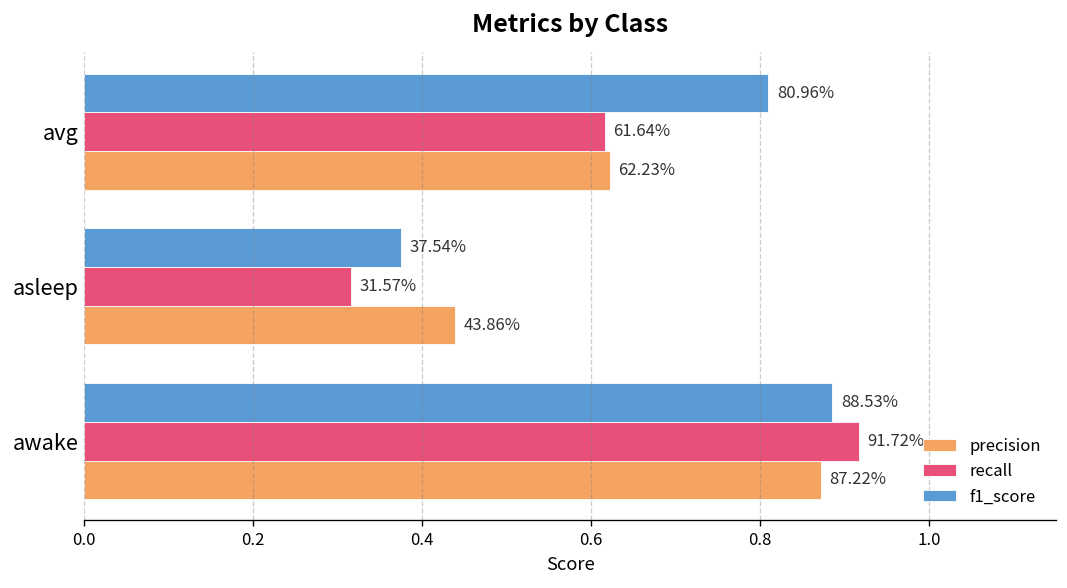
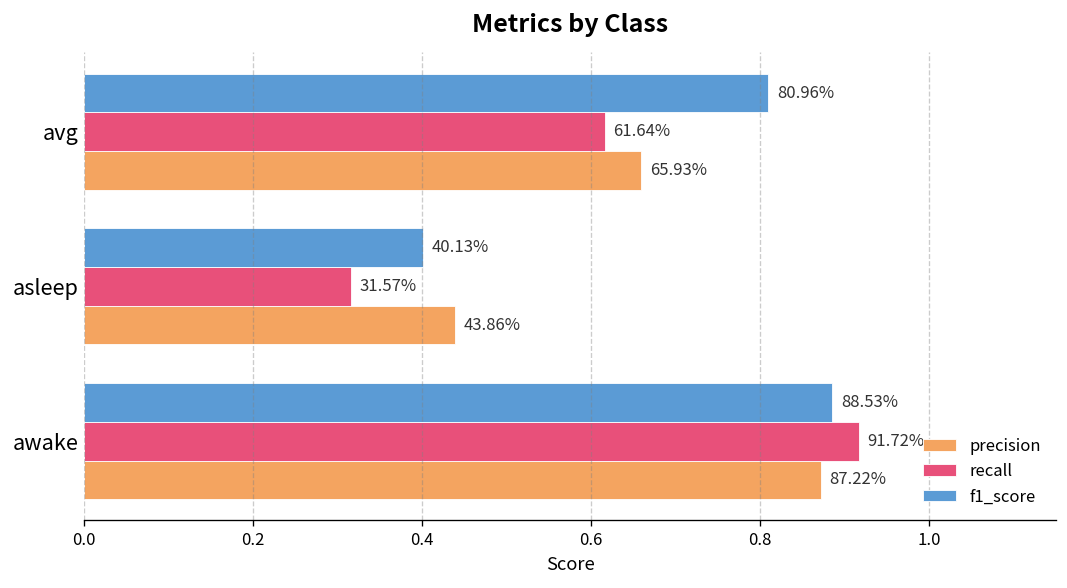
  {
    "precision": {
-     "avg": "62.23%",
+     "avg": "65.93%",
      "asleep": "43.86%",
      "awake": "87.22%"
    },
    "recall": {
      "avg": "61.64%",
      "asleep": "31.57%",
      "awake": "91.72%"
    },
    "f1_score": {
      "avg": "80.96%",
-     "asleep": "37.54%",
+     "asleep": "40.13%",
      "awake": "88.53%"
    }
  }
